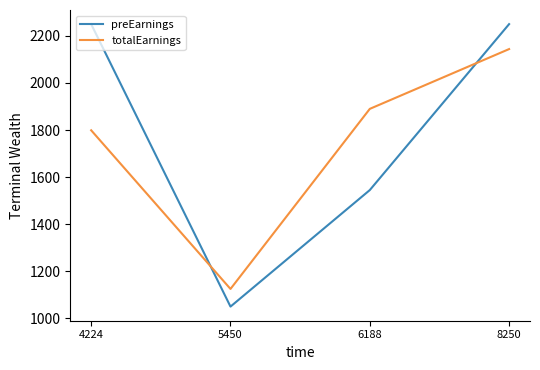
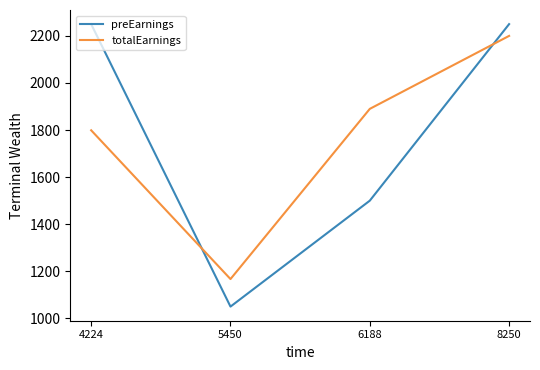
  {
    "preEarnings": {
      "5450": 1050,
-     "6188": 1550,
+     "6188": 1500,
      "8250": 2250
    },
    "totalEarnings": {
      "4224": 1800,
-     "5450": 1130,
+     "5450": 1170,
      "6188": 1890,
-     "8250": 2140
+     "8250": 2200
    }
  }
